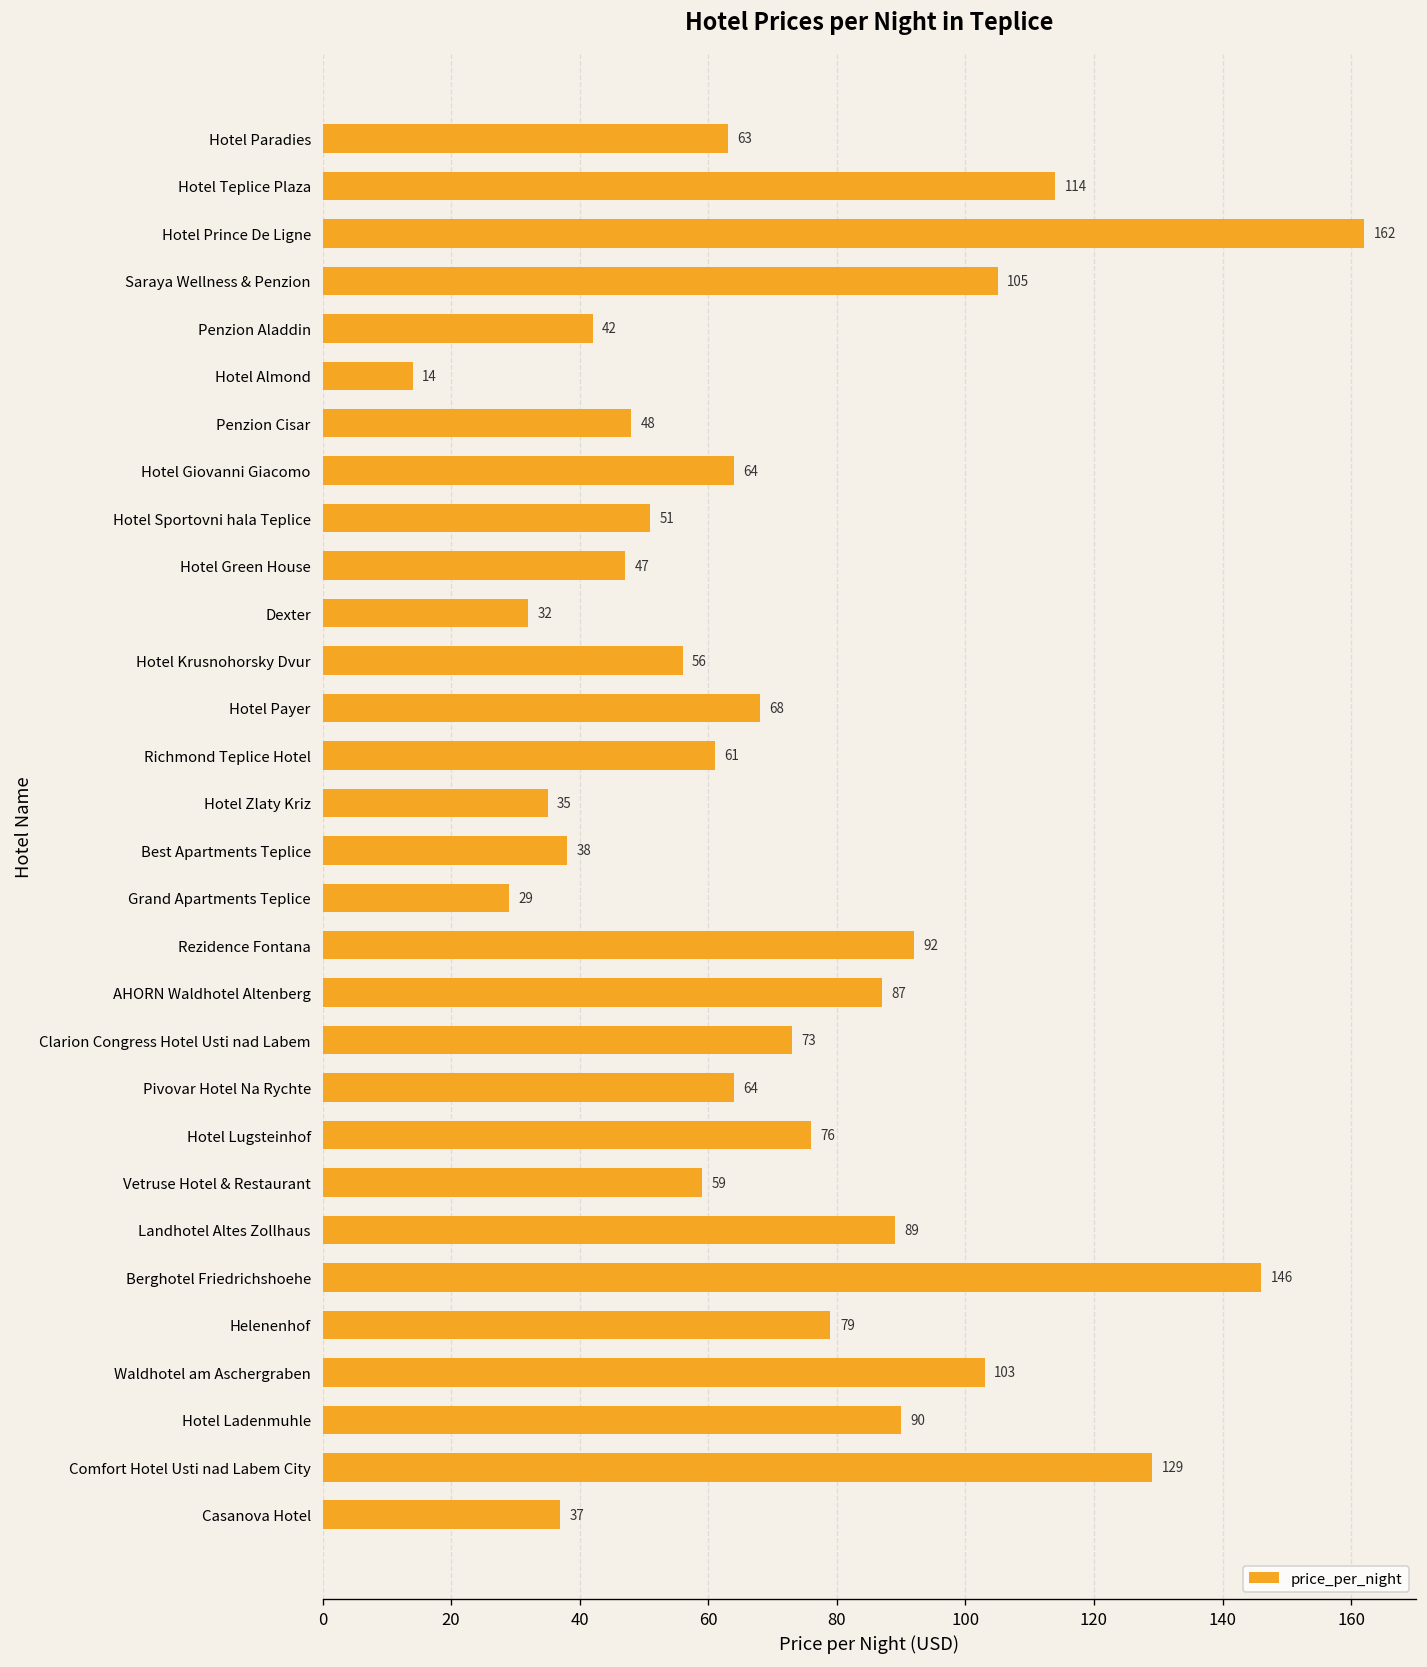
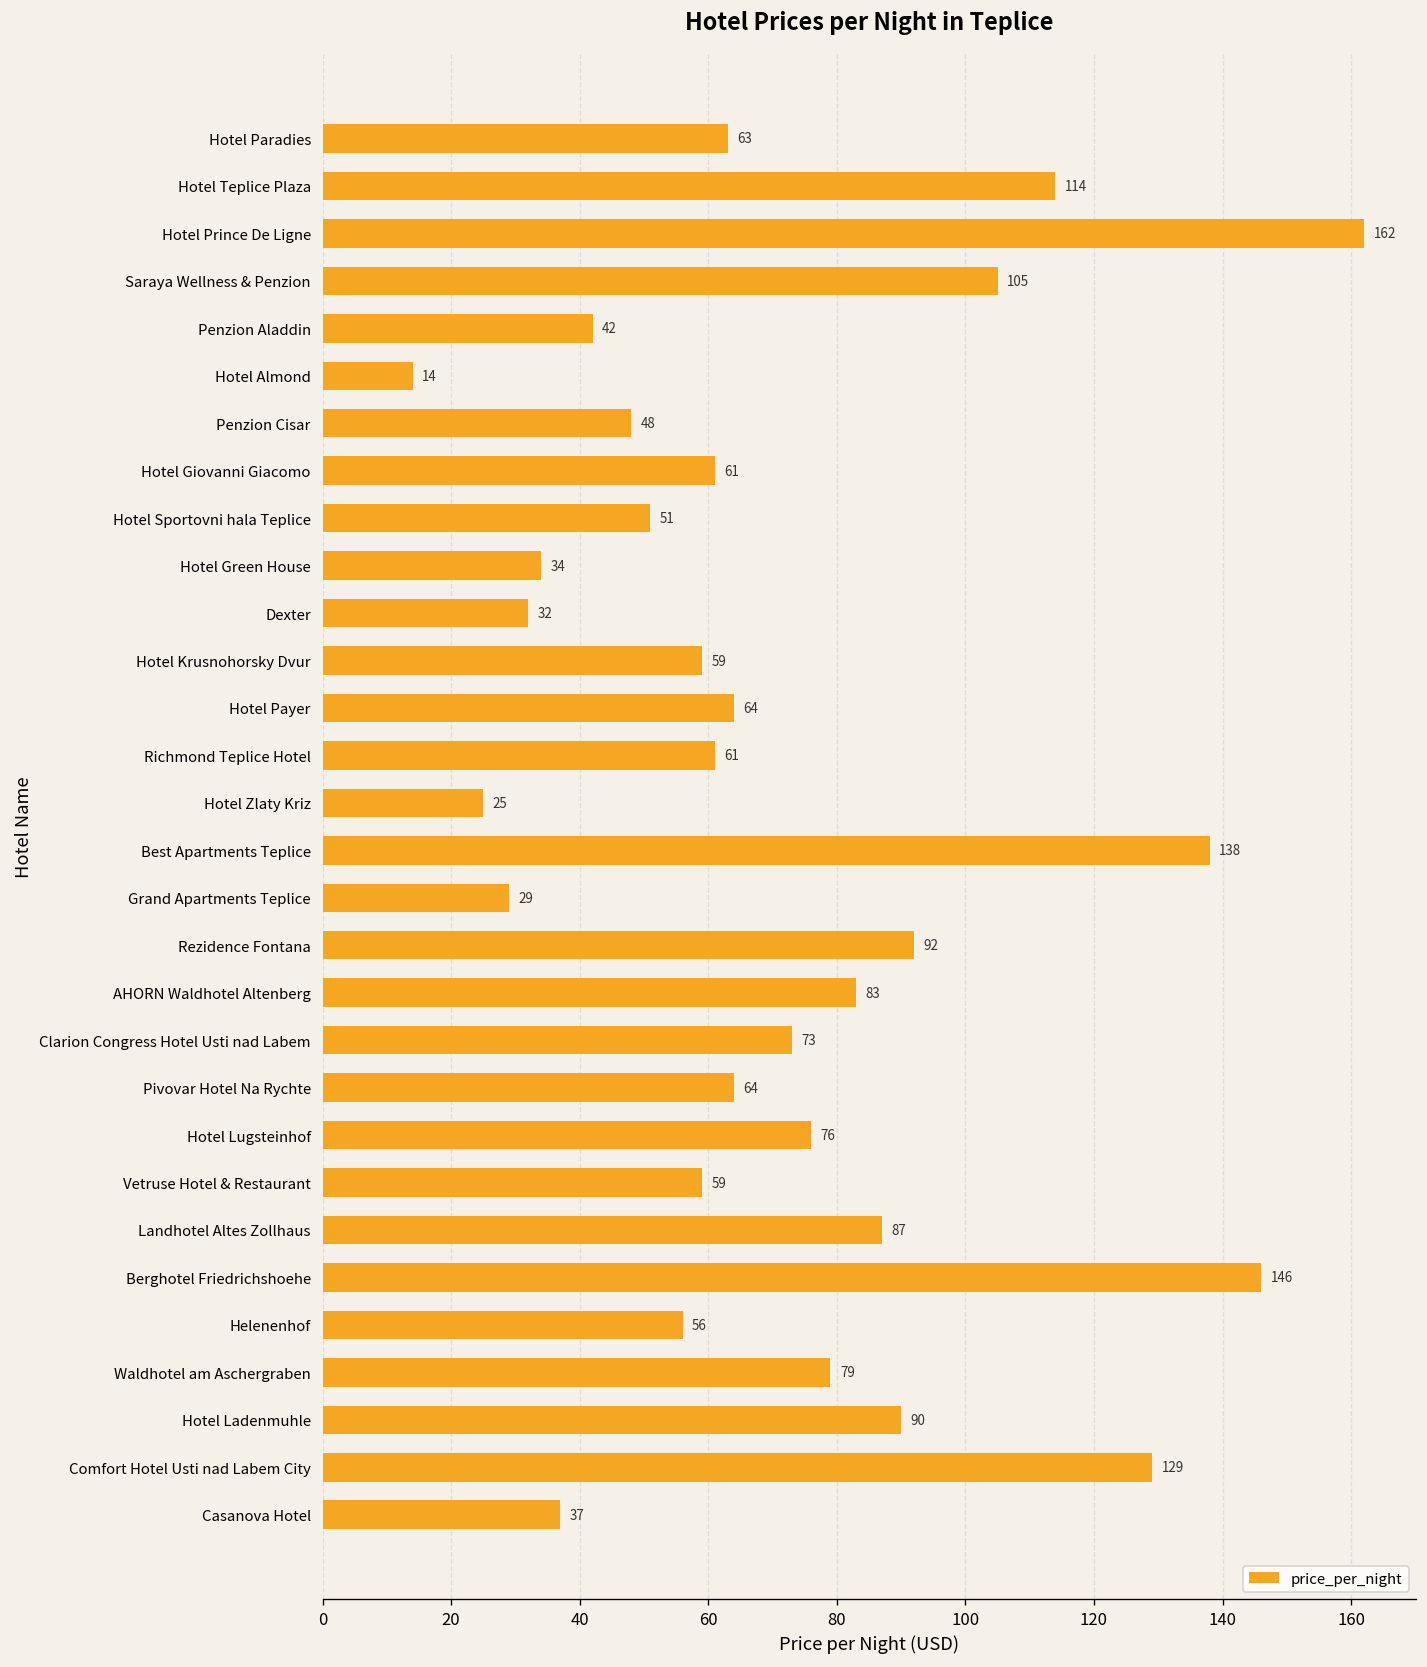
  {
    "Hotel Paradies": 63,
    "Hotel Teplice Plaza": 114,
    "Hotel Prince De Ligne": 162,
    "Saraya Wellness & Penzion": 105,
    "Penzion Aladdin": 42,
    "Hotel Almond": 14,
    "Penzion Cisar": 48,
-   "Hotel Giovanni Giacomo": 64,
+   "Hotel Giovanni Giacomo": 61,
    "Hotel Sportovni hala Teplice": 51,
-   "Hotel Green House": 47,
+   "Hotel Green House": 34,
    "Dexter": 32,
-   "Hotel Krusnohorsky Dvur": 56,
-   "Hotel Payer": 68,
+   "Hotel Krusnohorsky Dvur": 59,
+   "Hotel Payer": 64,
    "Richmond Teplice Hotel": 61,
-   "Hotel Zlaty Kriz": 35,
-   "Best Apartments Teplice": 38,
+   "Hotel Zlaty Kriz": 25,
+   "Best Apartments Teplice": 138,
    "Grand Apartments Teplice": 29,
    "Rezidence Fontana": 92,
-   "AHORN Waldhotel Altenberg": 87,
+   "AHORN Waldhotel Altenberg": 83,
    "Clarion Congress Hotel Usti nad Labem": 73,
    "Pivovar Hotel Na Rychte": 64,
    "Hotel Lugsteinhof": 76,
    "Vetruse Hotel & Restaurant": 59,
-   "Landhotel Altes Zollhaus": 89,
+   "Landhotel Altes Zollhaus": 87,
    "Berghotel Friedrichshoehe": 146,
-   "Helenenhof": 79,
-   "Waldhotel am Aschergraben": 103,
+   "Helenenhof": 56,
+   "Waldhotel am Aschergraben": 79,
    "Hotel Ladenmuhle": 90,
    "Comfort Hotel Usti nad Labem City": 129,
    "Casanova Hotel": 37
  }
